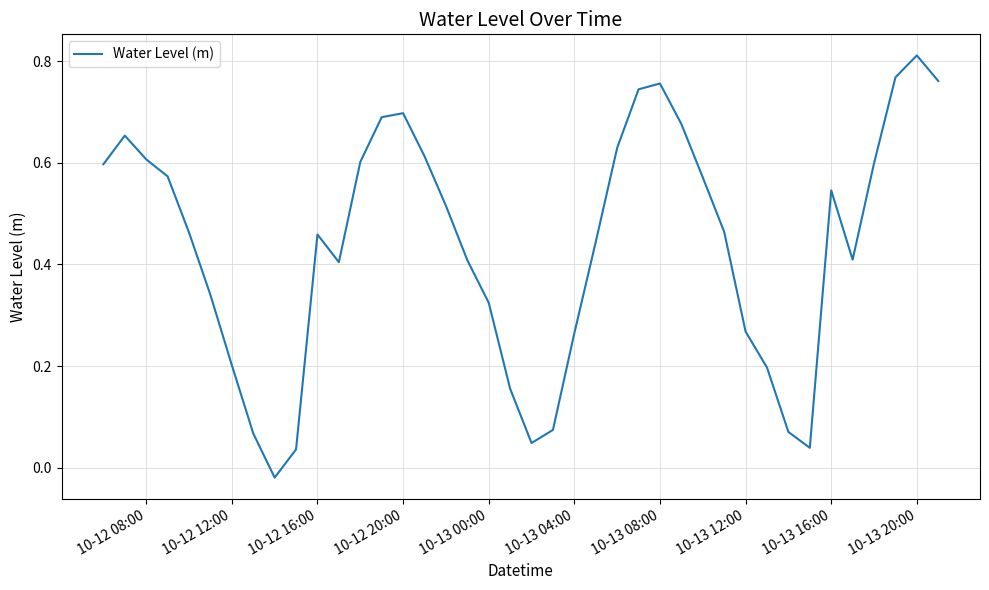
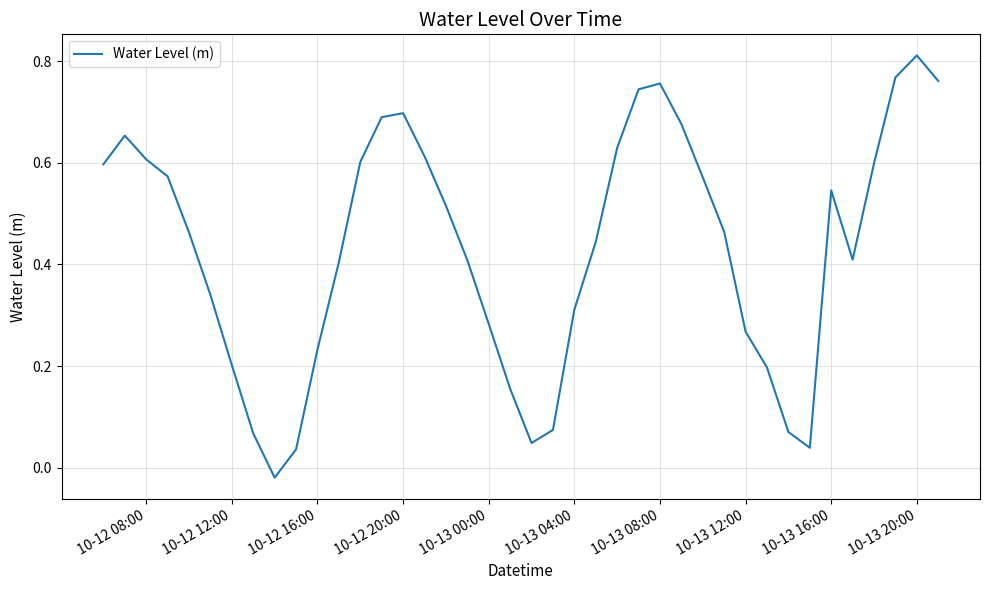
  {
    "10-12 08:00": 0.61,
    "10-12 12:00": 0.20,
-   "10-12 16:00": 0.46,
+   "10-12 16:00": 0.23,
    "10-12 20:00": 0.70,
-   "10-13 00:00": 0.32,
-   "10-13 04:00": 0.26,
+   "10-13 00:00": 0.28,
+   "10-13 04:00": 0.31,
    "10-13 08:00": 0.76,
    "10-13 12:00": 0.27,
    "10-13 16:00": 0.55,
    "10-13 20:00": 0.81
  }
